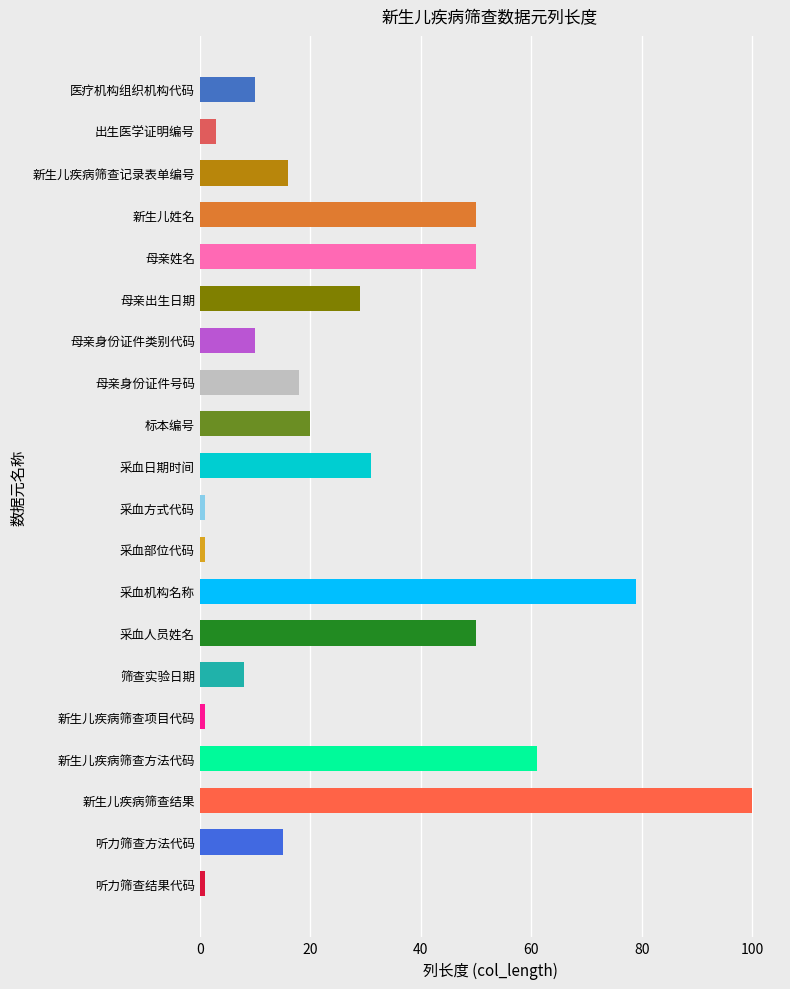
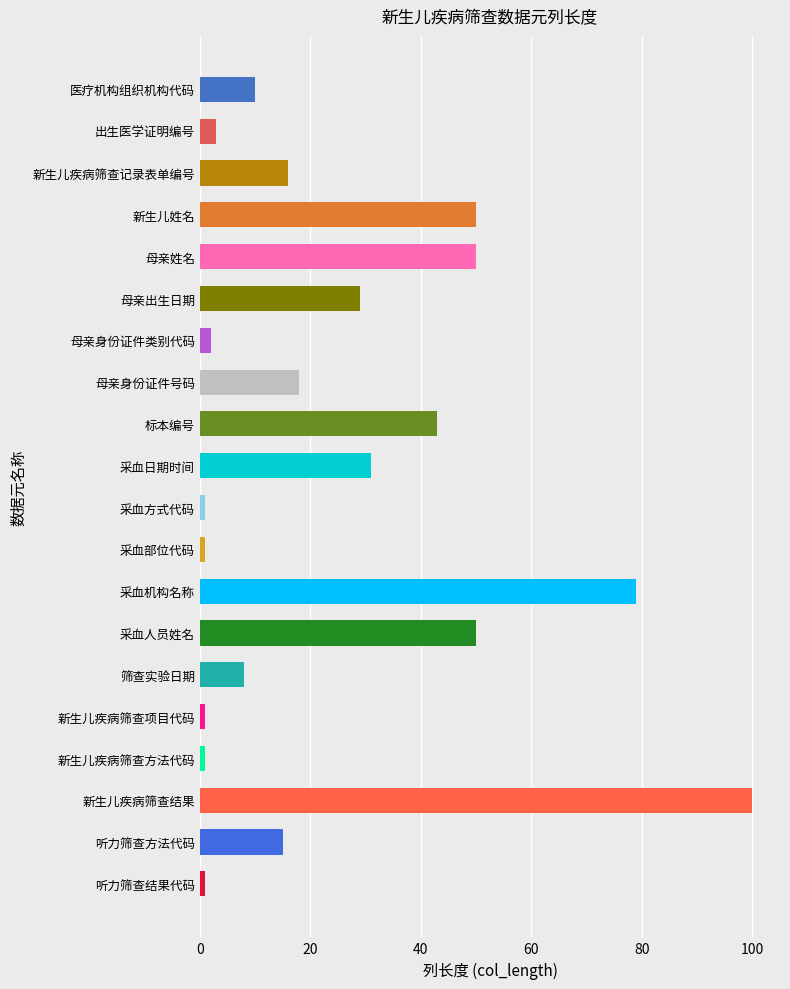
  {
    "医疗机构组织机构代码": 10,
    "出生医学证明编号": 3,
    "新生儿疾病筛查记录表单编号": 16,
    "新生儿姓名": 50,
    "母亲姓名": 50,
    "母亲出生日期": 29,
-   "母亲身份证件类别代码": 10,
+   "母亲身份证件类别代码": 2,
    "母亲身份证件号码": 18,
-   "标本编号": 20,
+   "标本编号": 43,
    "采血日期时间": 31,
    "采血方式代码": 1,
    "采血部位代码": 1,
    "采血机构名称": 79,
    "采血人员姓名": 50,
    "筛查实验日期": 8,
    "新生儿疾病筛查项目代码": 1,
-   "新生儿疾病筛查方法代码": 61,
+   "新生儿疾病筛查方法代码": 1,
    "新生儿疾病筛查结果": 100,
    "听力筛查方法代码": 15,
    "听力筛查结果代码": 1
  }
